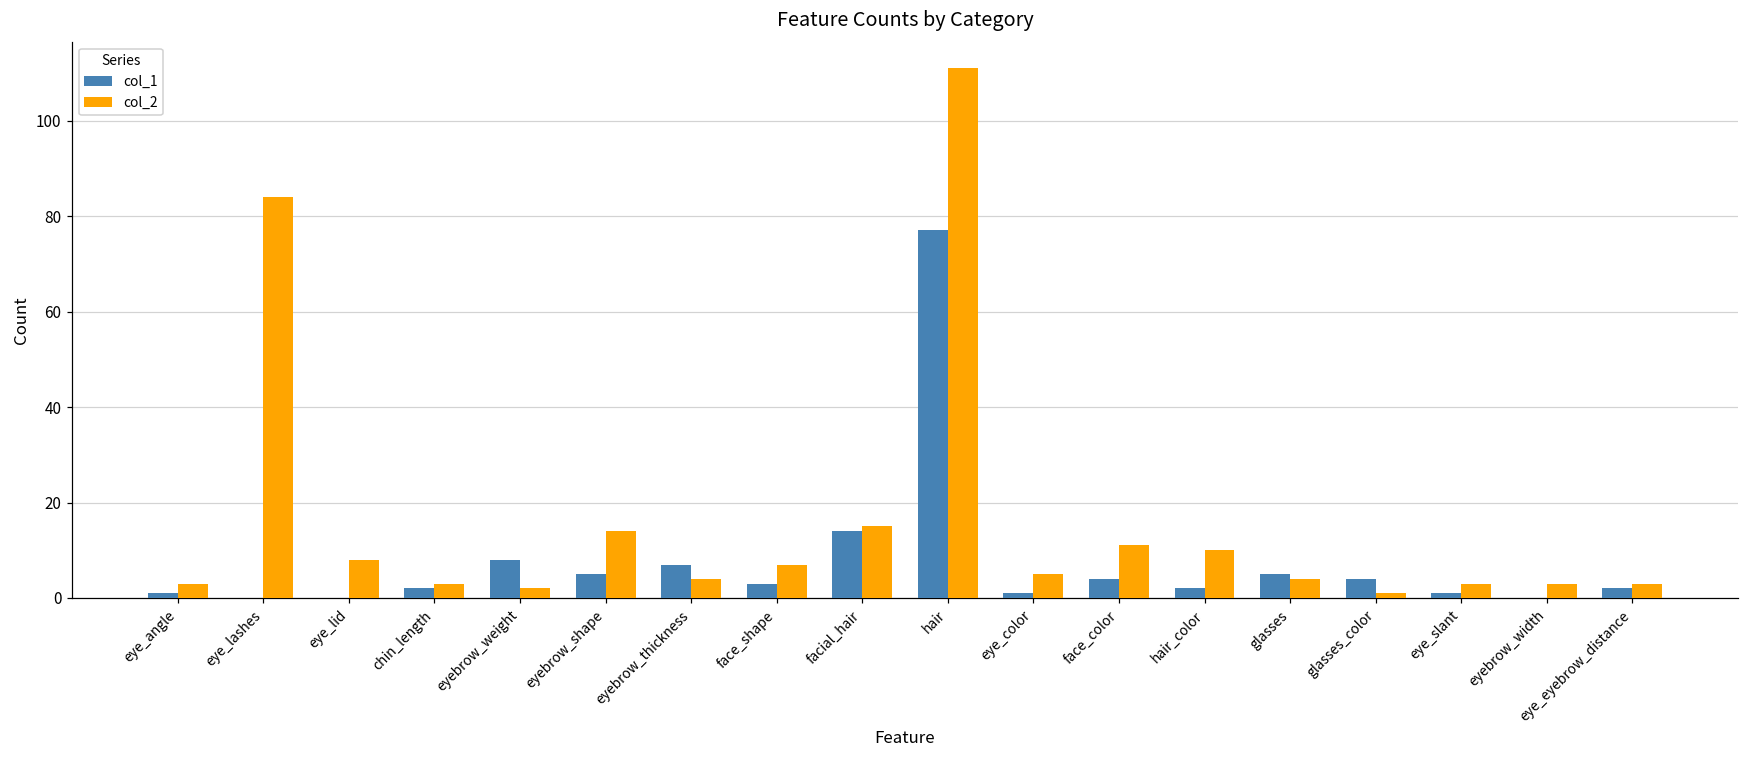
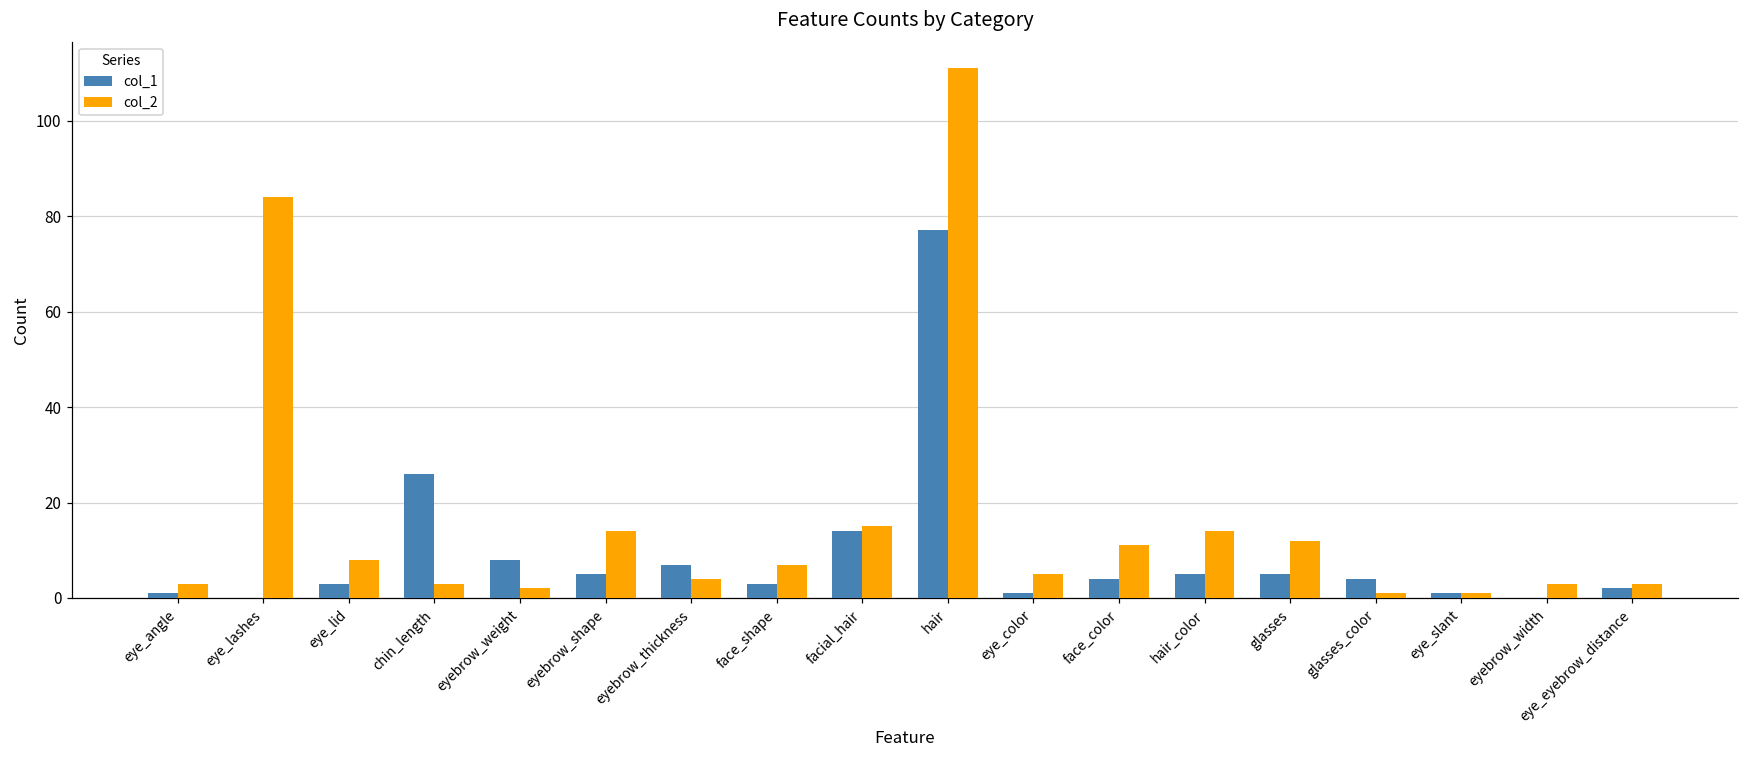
  {
    "col_1": {
      "eye_angle": 1,
      "eye_lashes": 0,
-     "eye_lid": 0,
-     "chin_length": 2,
+     "eye_lid": 3,
+     "chin_length": 26,
      "eyebrow_weight": 8,
      "eyebrow_shape": 5,
      "eyebrow_thickness": 7,
      "face_shape": 3,
      "facial_hair": 14,
      "hair": 77,
      "eye_color": 1,
      "face_color": 4,
-     "hair_color": 2,
+     "hair_color": 5,
      "glasses": 5,
      "glasses_color": 4,
      "eye_slant": 1,
      "eyebrow_width": 0,
      "eye_eyebrow_distance": 2
    },
    "col_2": {
      "eye_angle": 3,
      "eye_lashes": 84,
      "eye_lid": 8,
      "chin_length": 3,
      "eyebrow_weight": 2,
      "eyebrow_shape": 14,
      "eyebrow_thickness": 4,
      "face_shape": 7,
      "facial_hair": 15,
      "hair": 111,
      "eye_color": 5,
      "face_color": 11,
-     "hair_color": 10,
-     "glasses": 4,
+     "hair_color": 14,
+     "glasses": 12,
      "glasses_color": 1,
-     "eye_slant": 3,
+     "eye_slant": 1,
      "eyebrow_width": 3,
      "eye_eyebrow_distance": 3
    }
  }
